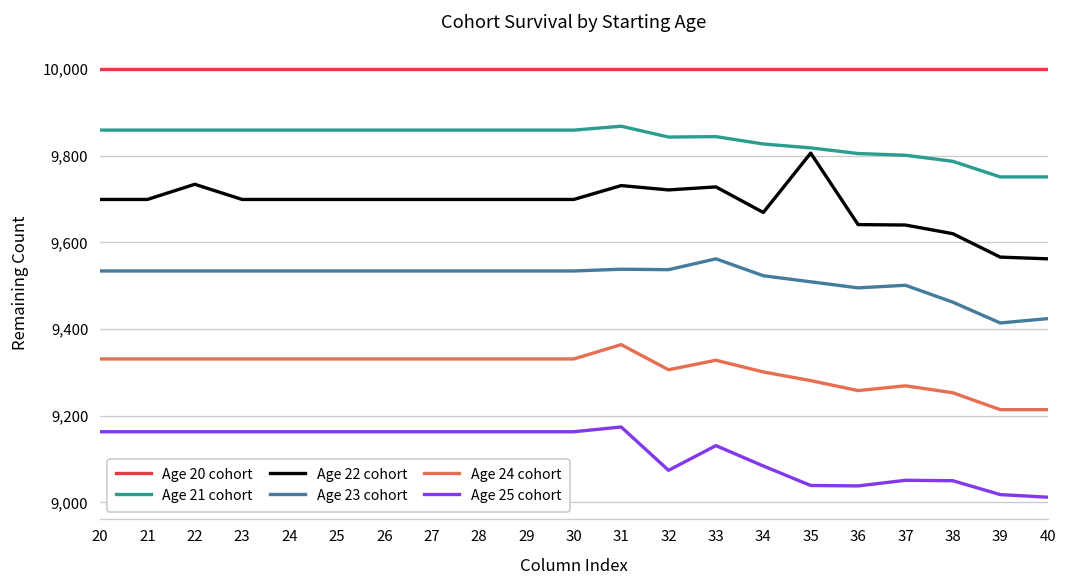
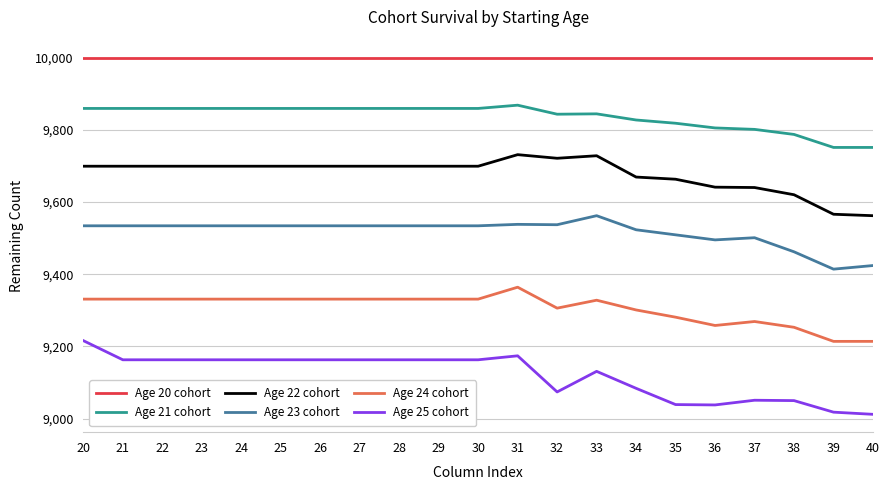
  {
    "Age 22 cohort": {
      "20": "9,700",
      "21": "9,700",
-     "22": "9,730",
+     "22": "9,700",
      "23": "9,700",
      "24": "9,700",
      "25": "9,700",
      "26": "9,700",
      "27": "9,700",
      "28": "9,700",
      "29": "9,700",
      "30": "9,700",
      "31": "9,730",
      "32": "9,720",
      "33": "9,730",
      "34": "9,670",
-     "35": "9,810",
+     "35": "9,660",
      "36": "9,640",
      "37": "9,640",
      "38": "9,620",
      "39": "9,570",
      "40": "9,560"
    },
    "Age 25 cohort": {
-     "20": "9,160",
+     "20": "9,220",
      "21": "9,160",
      "22": "9,160",
      "23": "9,160",
      "24": "9,160",
      "25": "9,160",
      "26": "9,160",
      "27": "9,160",
      "28": "9,160",
      "29": "9,160",
      "30": "9,160",
      "31": "9,170",
      "32": "9,070",
      "33": "9,130",
      "34": "9,080",
      "35": "9,040",
      "36": "9,040",
      "37": "9,050",
      "38": "9,050",
      "39": "9,020",
      "40": "9,010"
    }
  }
